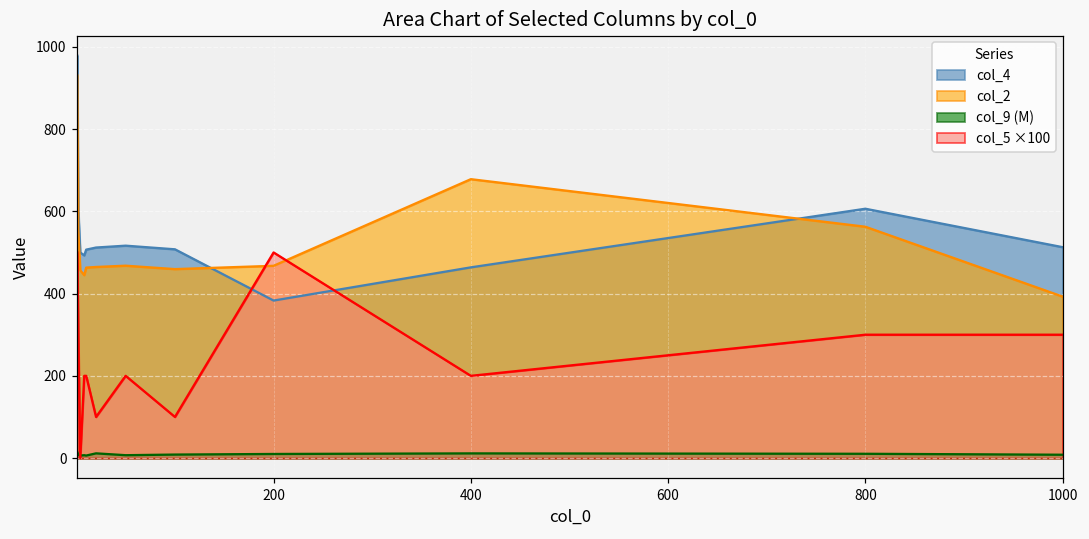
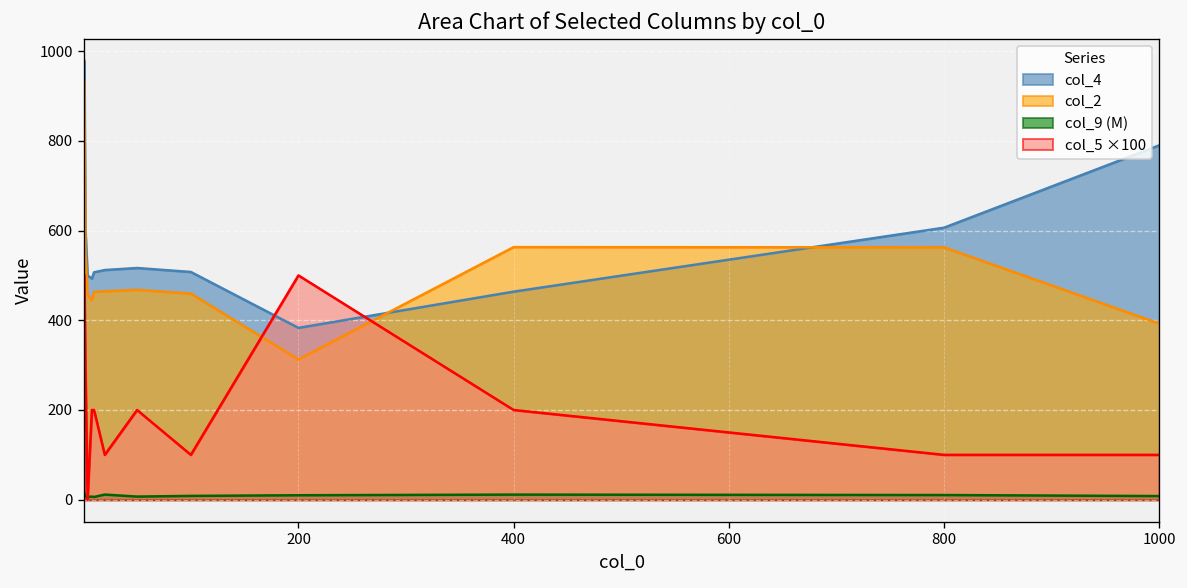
  {
    "col_4": {
      "200": 380,
      "400": 460,
      "800": 610,
-     "1000": 510
+     "1000": 790
    },
    "col_2": {
-     "200": 470,
-     "400": 680,
+     "200": 310,
+     "400": 560,
      "800": 560,
      "1000": 390
    },
    "col_9 (M)": {
      "200": 10,
      "400": 10,
      "800": 10,
      "1000": 10
    },
    "col_5 ×100": {
      "200": 500,
      "400": 200,
-     "800": 300,
-     "1000": 300
+     "800": 100,
+     "1000": 100
    }
  }
